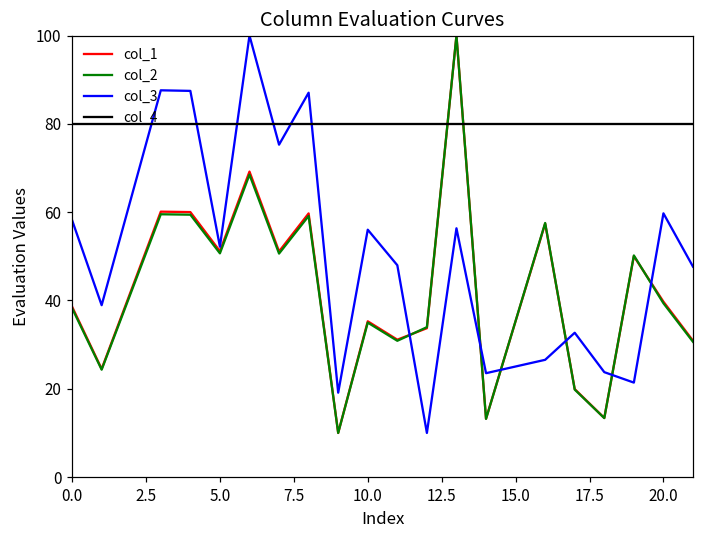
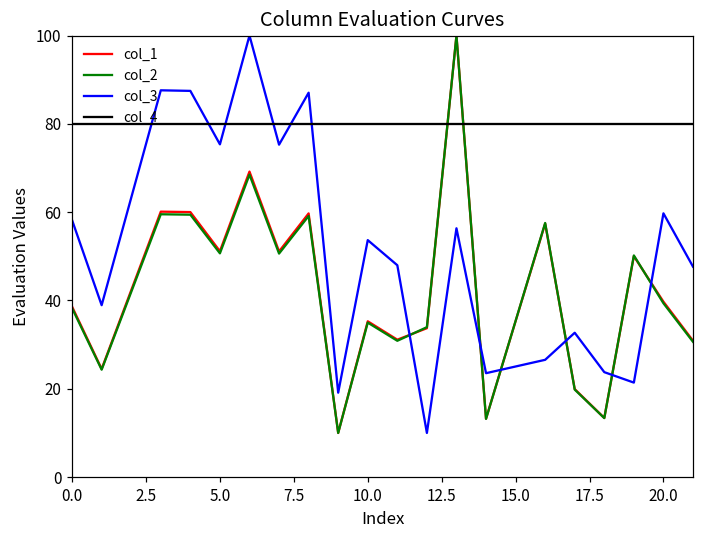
  {
    "col_3": {
      "0.0": 58,
-     "5.0": 52,
-     "10.0": 56,
+     "5.0": 75,
+     "10.0": 54,
      "20.0": 60
    },
    "col_4": {
      "0.0": 80,
      "5.0": 80,
      "10.0": 80,
      "20.0": 80
    }
  }
